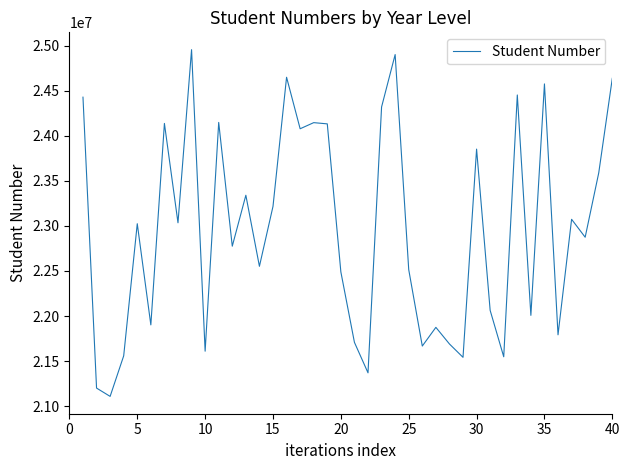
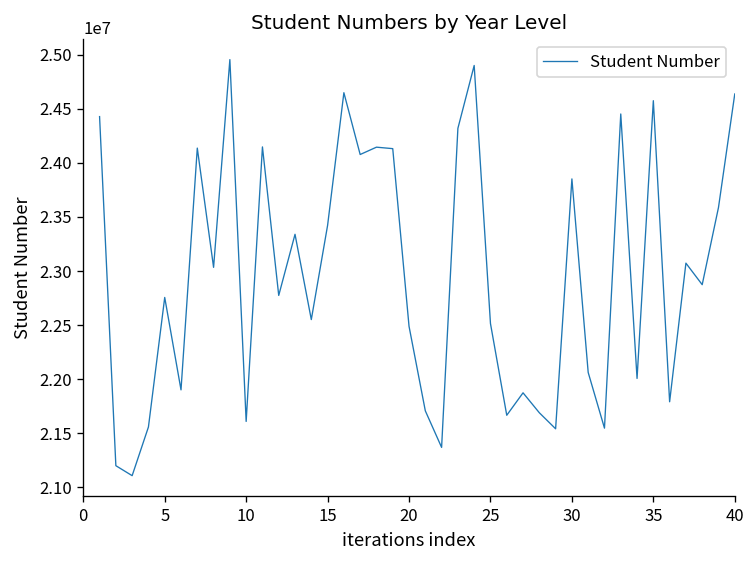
  {
-   "5": 23000000,
+   "5": 22800000,
    "10": 21600000,
-   "15": 23200000,
+   "15": 23400000,
    "20": 22500000,
    "25": 22500000,
    "30": 23900000,
    "35": 24600000,
    "40": 24600000
  }
